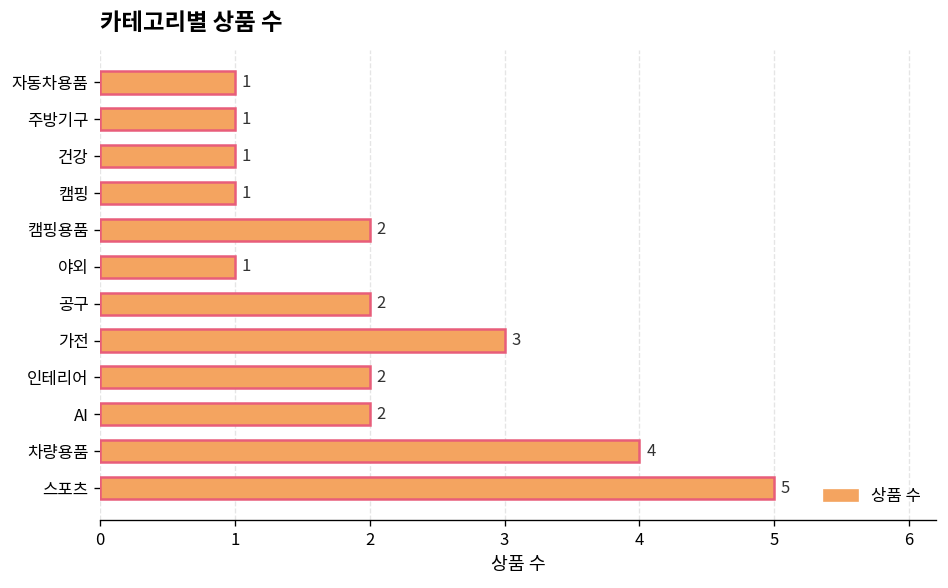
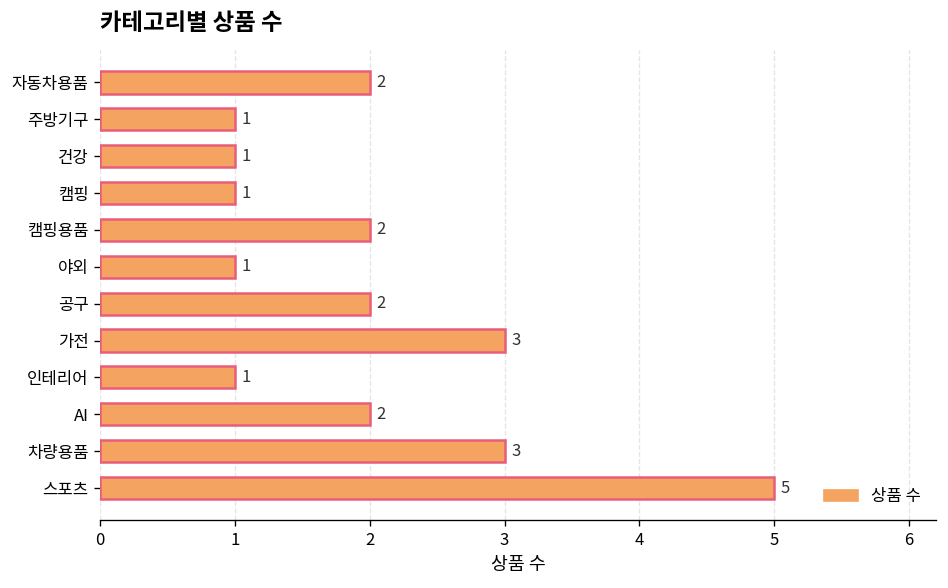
  {
-   "자동차용품": 1,
+   "자동차용품": 2,
    "주방기구": 1,
    "건강": 1,
    "캠핑": 1,
    "캠핑용품": 2,
    "야외": 1,
    "공구": 2,
    "가전": 3,
-   "인테리어": 2,
+   "인테리어": 1,
    "AI": 2,
-   "차량용품": 4,
+   "차량용품": 3,
    "스포츠": 5
  }
